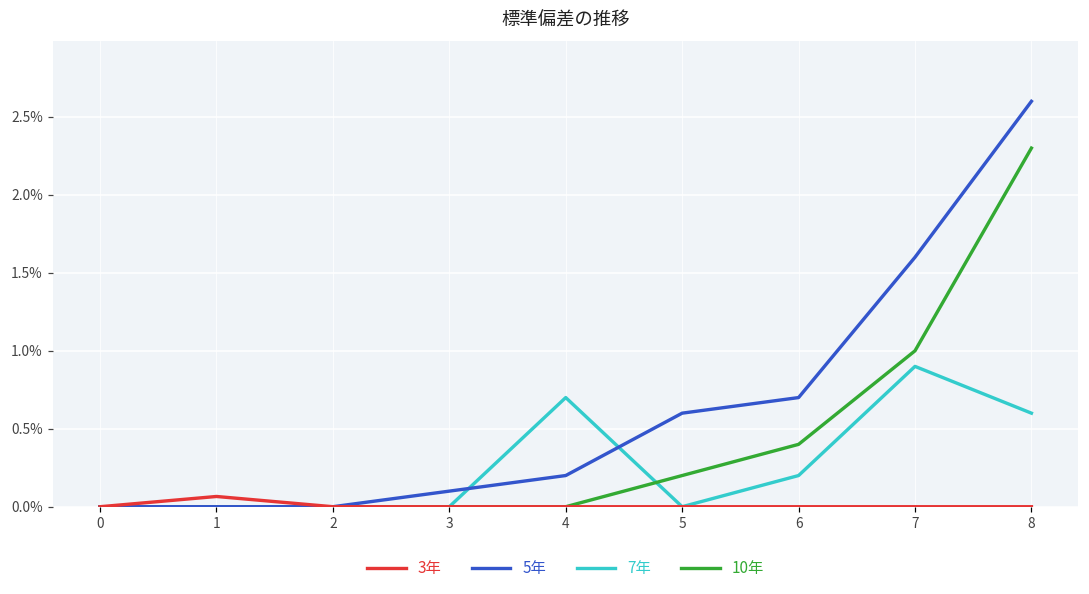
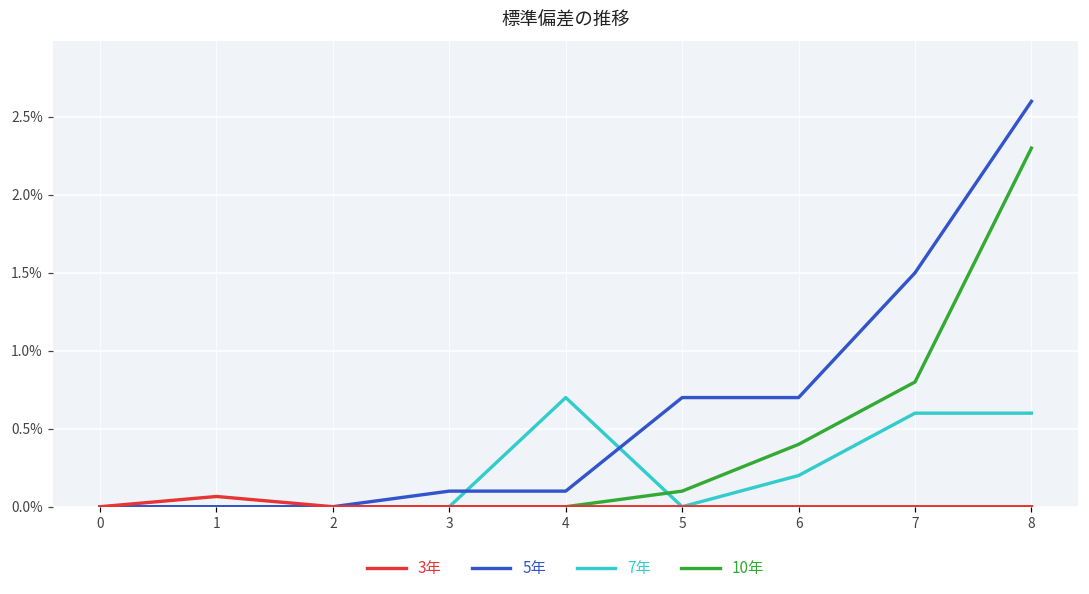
  {
    "3年": {
      "1": "0.07%",
      "6": "0.0%",
      "7": "0.0%",
      "8": "0.0%"
    },
    "5年": {
      "3": "0.1%",
-     "4": "0.2%",
-     "5": "0.6%",
+     "4": "0.1%",
+     "5": "0.7%",
      "6": "0.7%",
-     "7": "1.6%",
+     "7": "1.5%",
      "8": "2.6%"
    },
    "7年": {
      "4": "0.7%",
      "6": "0.2%",
-     "7": "0.9%",
+     "7": "0.6%",
      "8": "0.6%"
    },
    "10年": {
-     "5": "0.2%",
+     "5": "0.1%",
      "6": "0.4%",
-     "7": "1.0%",
+     "7": "0.8%",
      "8": "2.3%"
    }
  }
